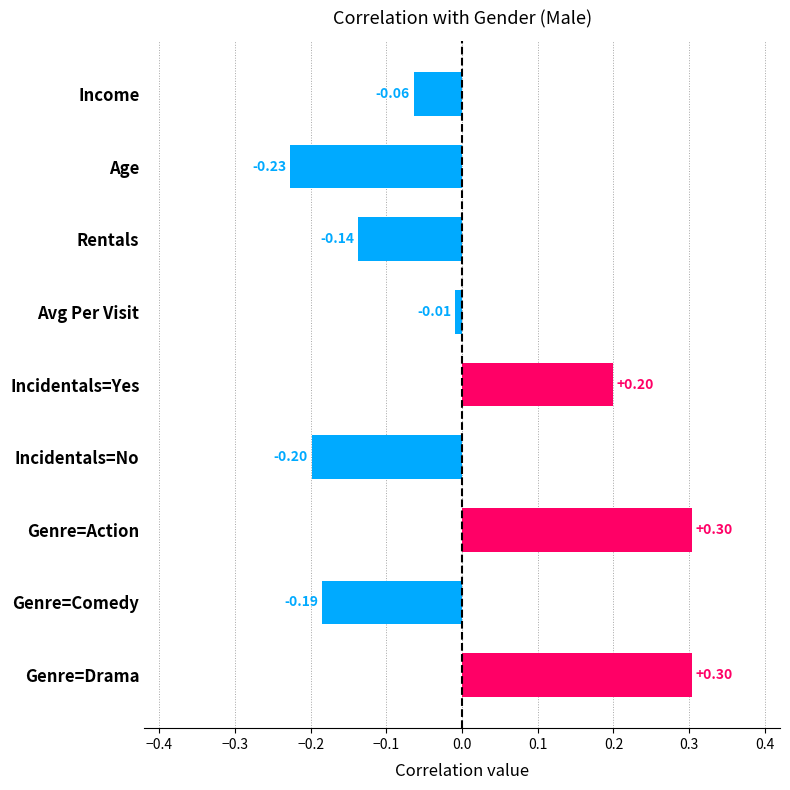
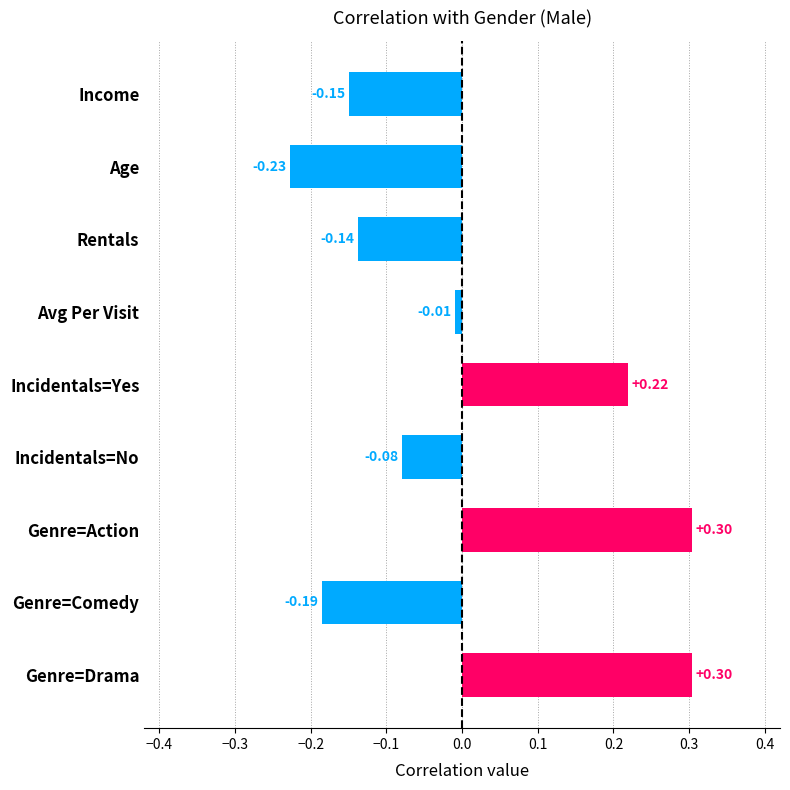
  {
-   "Income": "-0.06",
+   "Income": "-0.15",
    "Age": "-0.23",
    "Rentals": "-0.14",
    "Avg Per Visit": "-0.01",
-   "Incidentals=Yes": "+0.20",
-   "Incidentals=No": "-0.20",
+   "Incidentals=Yes": "+0.22",
+   "Incidentals=No": "-0.08",
    "Genre=Action": "+0.30",
    "Genre=Comedy": "-0.19",
    "Genre=Drama": "+0.30"
  }
